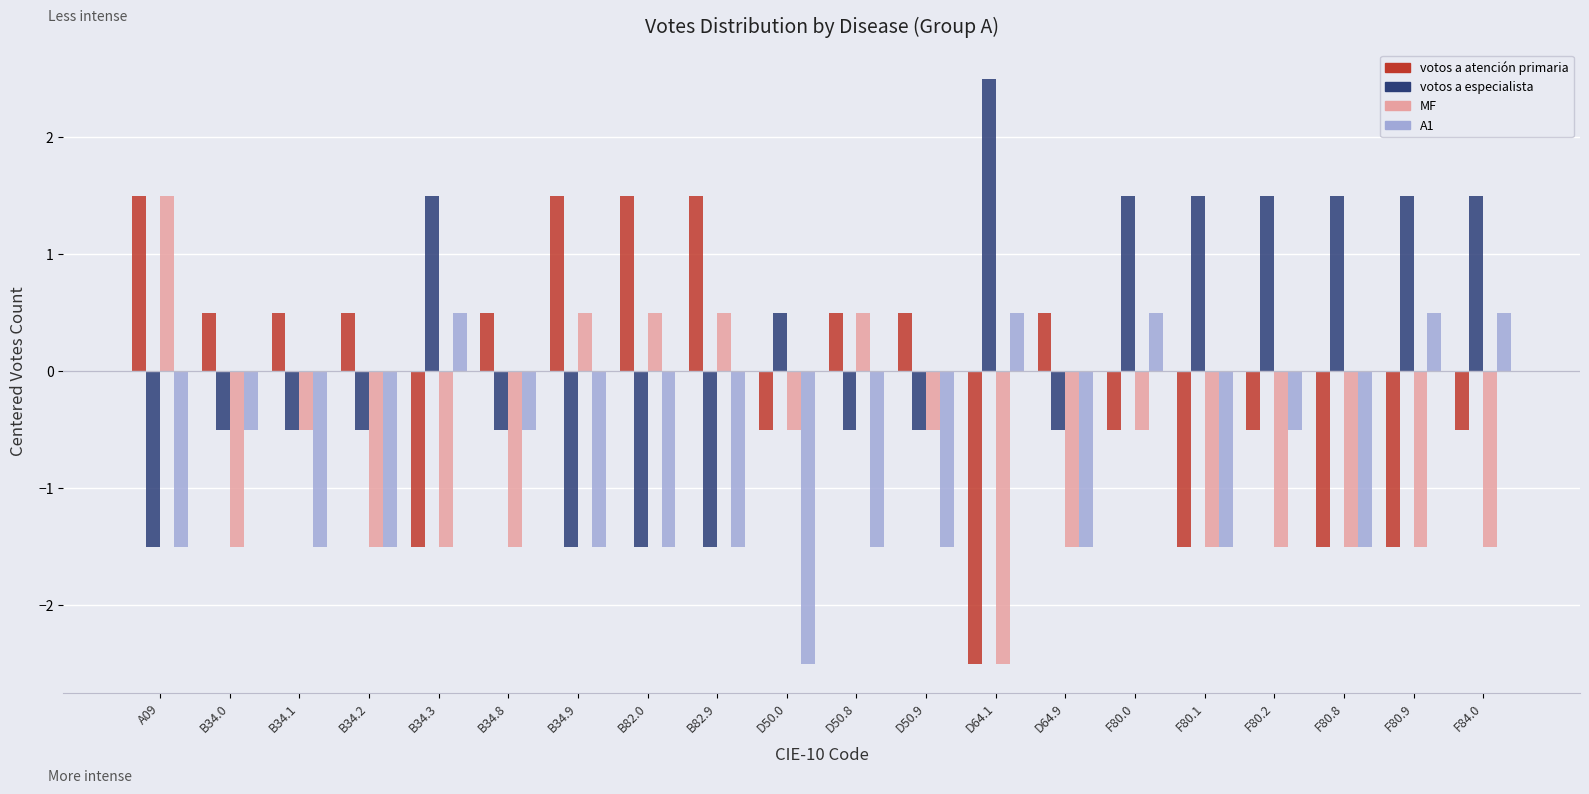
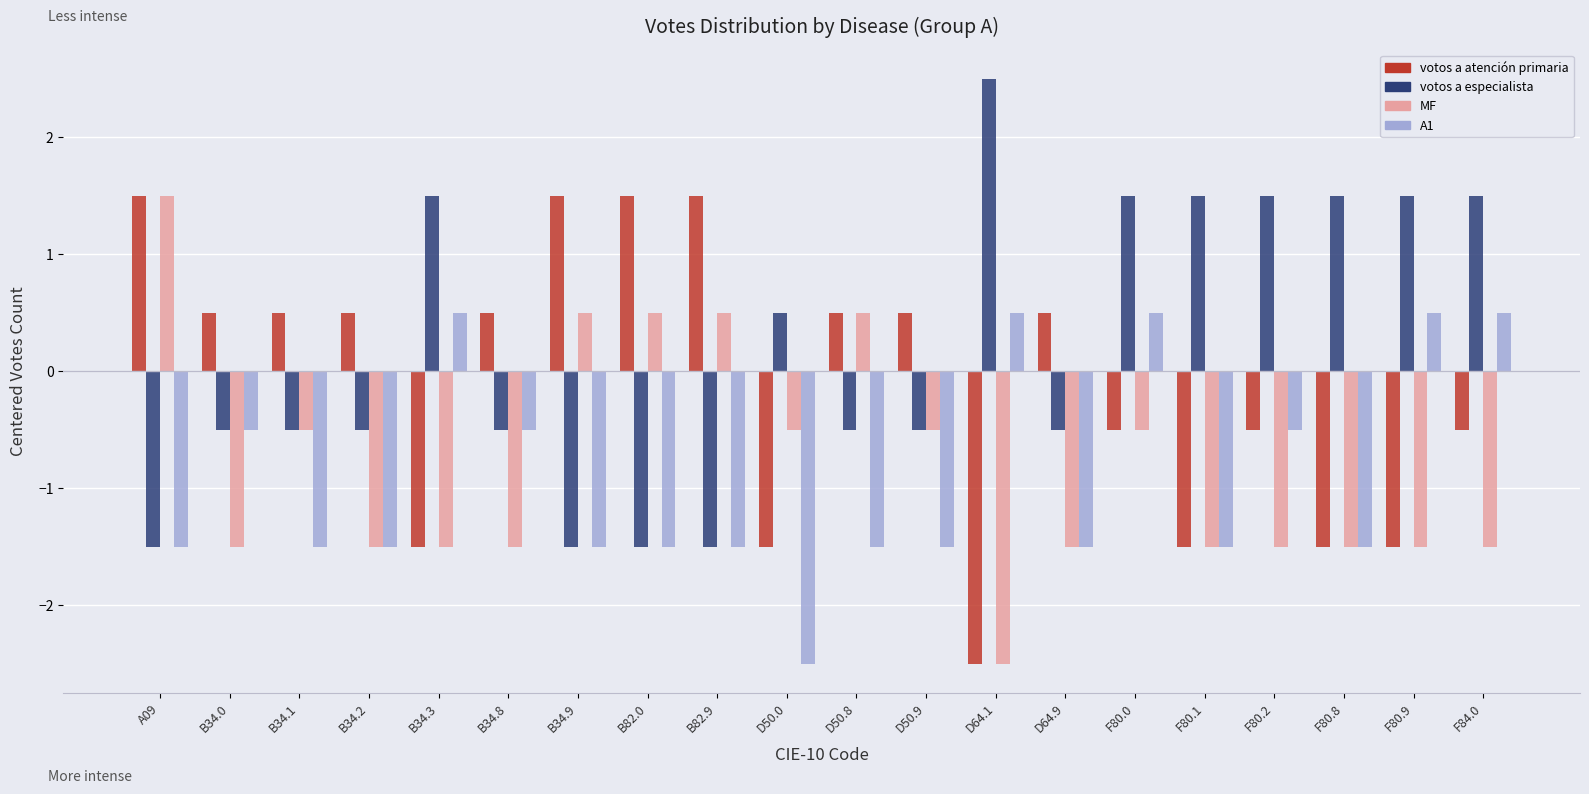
  {
    "votos a atención primaria": {
      "A09": 1.50,
      "B34.0": 0.50,
      "B34.1": 0.50,
      "B34.2": 0.50,
      "B34.3": -1.50,
      "B34.8": 0.50,
      "B34.9": 1.50,
      "B82.0": 1.50,
      "B82.9": 1.50,
-     "D50.0": -0.50,
+     "D50.0": -1.50,
      "D50.8": 0.50,
      "D50.9": 0.50,
      "D64.1": -2.50,
      "D64.9": 0.50,
      "F80.0": -0.50,
      "F80.1": -1.50,
      "F80.2": -0.50,
      "F80.8": -1.50,
      "F80.9": -1.50,
      "F84.0": -0.50
    },
    "votos a especialista": {
      "A09": -1.50,
      "B34.0": -0.50,
      "B34.1": -0.50,
      "B34.2": -0.50,
      "B34.3": 1.50,
      "B34.8": -0.50,
      "B34.9": -1.50,
      "B82.0": -1.50,
      "B82.9": -1.50,
      "D50.0": 0.50,
      "D50.8": -0.50,
      "D50.9": -0.50,
      "D64.1": 2.50,
      "D64.9": -0.50,
      "F80.0": 1.50,
      "F80.1": 1.50,
      "F80.2": 1.50,
      "F80.8": 1.50,
      "F80.9": 1.50,
      "F84.0": 1.50
    },
    "MF": {
      "A09": 1.50,
      "B34.0": -1.50,
      "B34.1": -0.50,
      "B34.2": -1.50,
      "B34.3": -1.50,
      "B34.8": -1.50,
      "B34.9": 0.50,
      "B82.0": 0.50,
      "B82.9": 0.50,
      "D50.0": -0.50,
      "D50.8": 0.50,
      "D50.9": -0.50,
      "D64.1": -2.50,
      "D64.9": -1.50,
      "F80.0": -0.50,
      "F80.1": -1.50,
      "F80.2": -1.50,
      "F80.8": -1.50,
      "F80.9": -1.50,
      "F84.0": -1.50
    },
    "A1": {
      "A09": -1.50,
      "B34.0": -0.50,
      "B34.1": -1.50,
      "B34.2": -1.50,
      "B34.3": 0.50,
      "B34.8": -0.50,
      "B34.9": -1.50,
      "B82.0": -1.50,
      "B82.9": -1.50,
      "D50.0": -2.50,
      "D50.8": -1.50,
      "D50.9": -1.50,
      "D64.1": 0.50,
      "D64.9": -1.50,
      "F80.0": 0.50,
      "F80.1": -1.50,
      "F80.2": -0.50,
      "F80.8": -1.50,
      "F80.9": 0.50,
      "F84.0": 0.50
    }
  }
